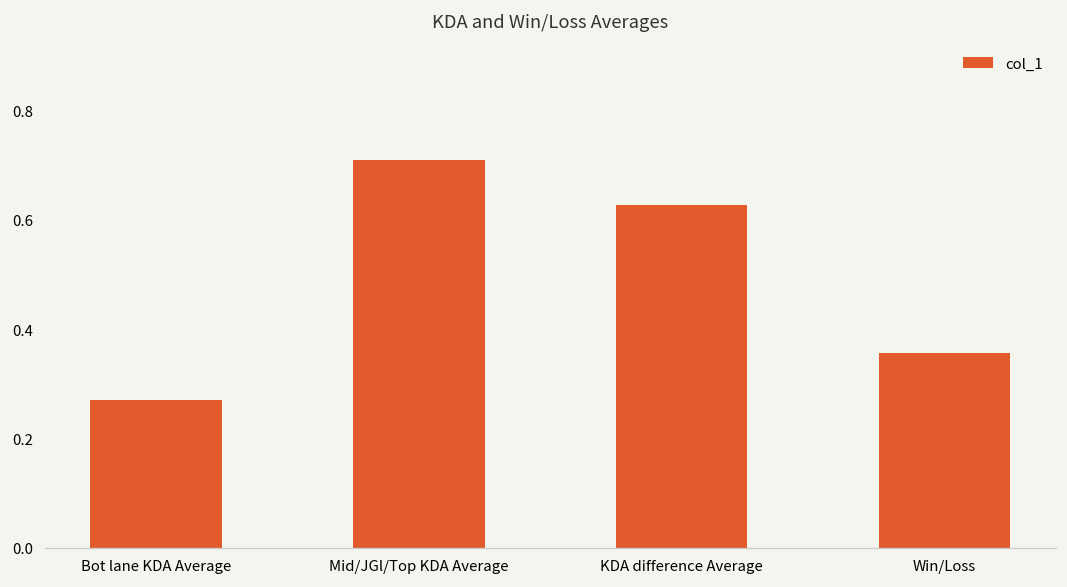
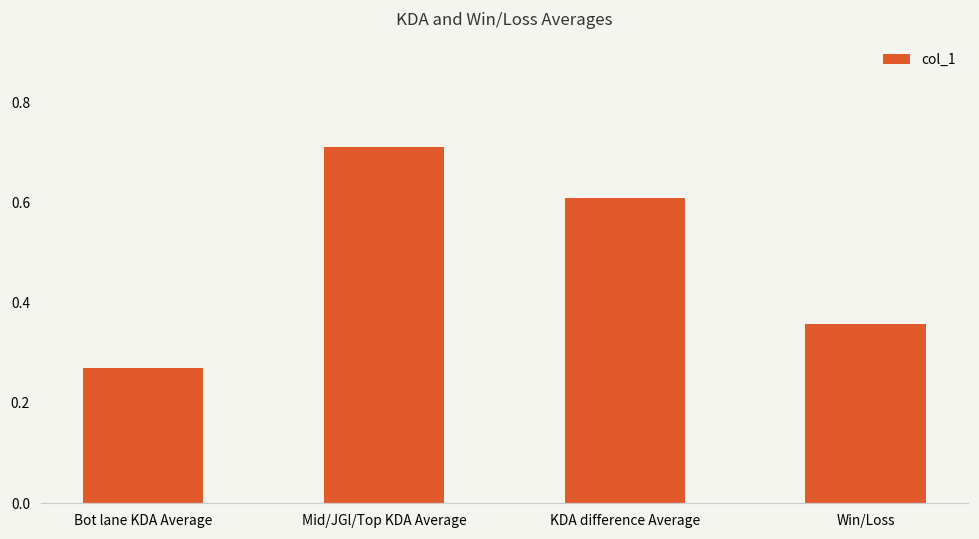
  {
    "Bot lane KDA Average": 0.27,
    "Mid/JGl/Top KDA Average": 0.71,
-   "KDA difference Average": 0.63,
+   "KDA difference Average": 0.61,
    "Win/Loss": 0.36
  }
